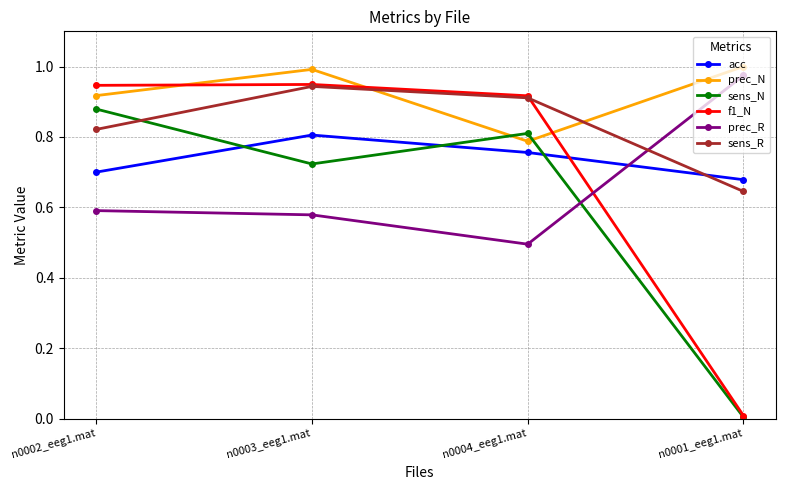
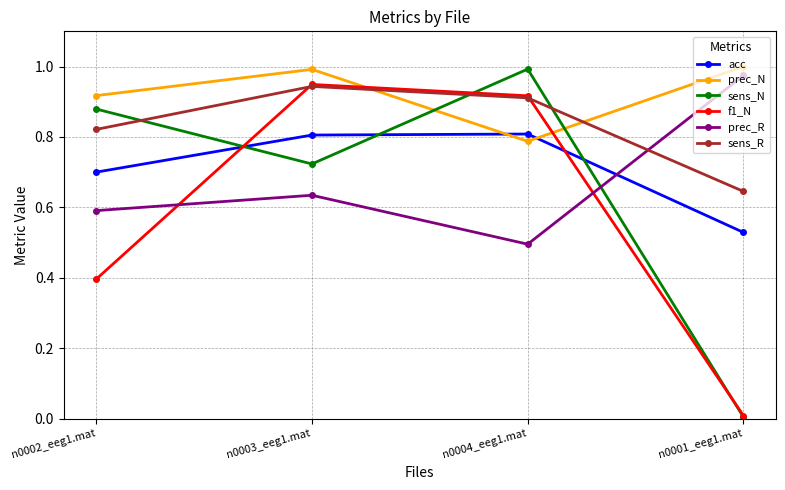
  {
    "acc": {
      "n0002_eeg1.mat": 0.70,
      "n0003_eeg1.mat": 0.81,
-     "n0004_eeg1.mat": 0.76,
-     "n0001_eeg1.mat": 0.68
+     "n0004_eeg1.mat": 0.81,
+     "n0001_eeg1.mat": 0.53
    },
    "prec_N": {
      "n0002_eeg1.mat": 0.92,
      "n0003_eeg1.mat": 0.99,
      "n0004_eeg1.mat": 0.79
    },
    "sens_N": {
      "n0002_eeg1.mat": 0.88,
      "n0003_eeg1.mat": 0.72,
-     "n0004_eeg1.mat": 0.81
+     "n0004_eeg1.mat": 0.99
    },
    "f1_N": {
-     "n0002_eeg1.mat": 0.95
+     "n0002_eeg1.mat": 0.40
    },
    "prec_R": {
      "n0002_eeg1.mat": 0.59,
-     "n0003_eeg1.mat": 0.58,
+     "n0003_eeg1.mat": 0.63,
      "n0004_eeg1.mat": 0.50
    },
    "sens_R": {
      "n0002_eeg1.mat": 0.82,
      "n0001_eeg1.mat": 0.65
    }
  }
